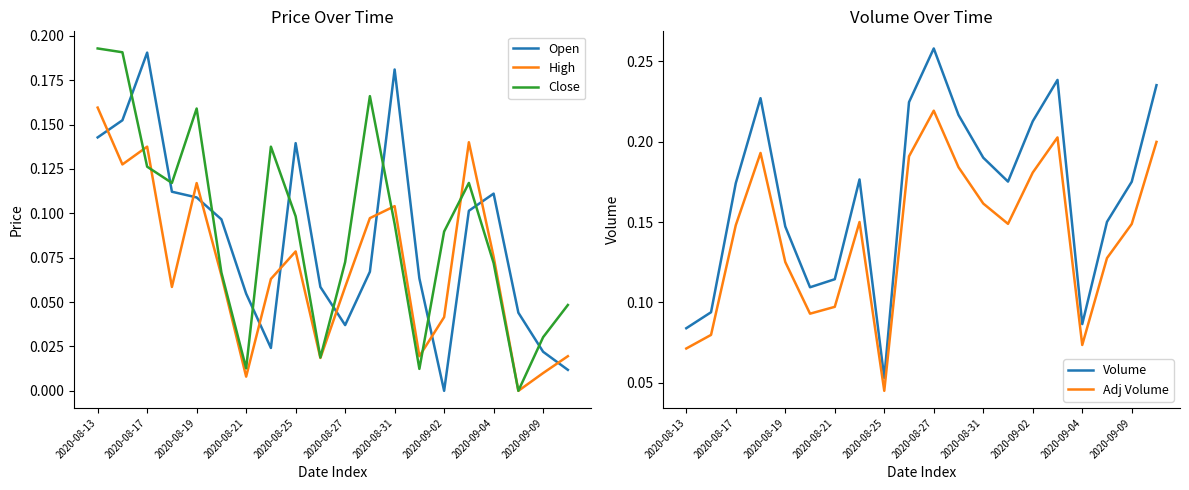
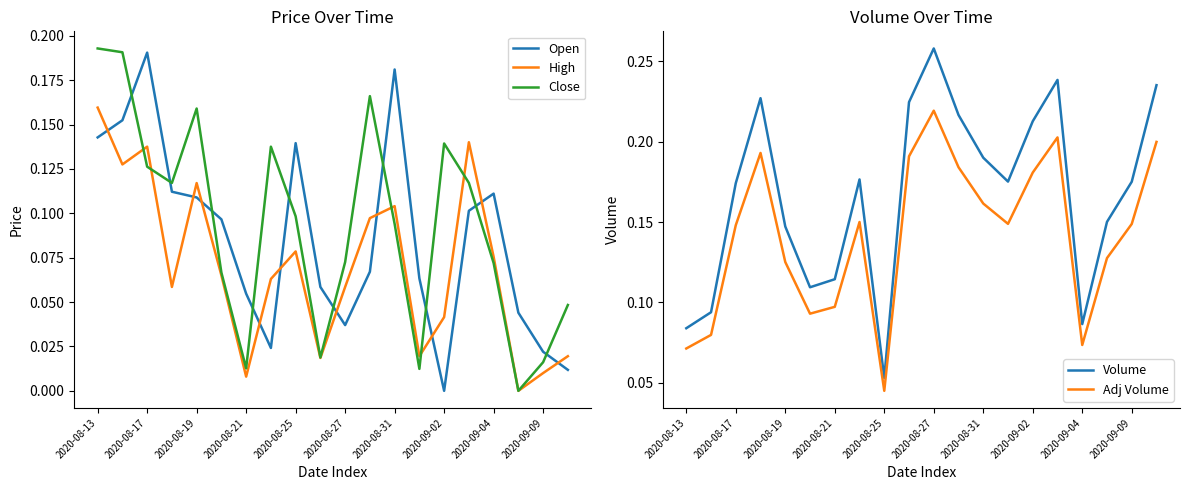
  {
    "Price Over Time": {
      "Open": {
        "2020-08-13": 0.143,
        "2020-08-17": 0.191,
        "2020-08-19": 0.109,
        "2020-08-21": 0.055,
        "2020-08-25": 0.140,
        "2020-08-27": 0.037,
        "2020-08-31": 0.181,
        "2020-09-02": 0.000,
        "2020-09-04": 0.111,
        "2020-09-09": 0.022
      },
      "High": {
        "2020-08-13": 0.160,
        "2020-08-17": 0.138,
        "2020-08-19": 0.117,
        "2020-08-21": 0.008,
        "2020-08-25": 0.079,
        "2020-08-27": 0.059,
        "2020-08-31": 0.104,
        "2020-09-02": 0.042,
        "2020-09-04": 0.076,
        "2020-09-09": 0.010
      },
      "Close": {
        "2020-08-13": 0.193,
        "2020-08-17": 0.126,
        "2020-08-19": 0.159,
        "2020-08-21": 0.013,
        "2020-08-25": 0.098,
        "2020-08-27": 0.073,
        "2020-08-31": 0.094,
-       "2020-09-02": 0.090,
+       "2020-09-02": 0.139,
        "2020-09-04": 0.072,
-       "2020-09-09": 0.030
+       "2020-09-09": 0.016
      }
    },
    "Volume Over Time": {
      "Volume": {
        "2020-08-13": 0.084,
        "2020-08-17": 0.174,
        "2020-08-19": 0.147,
        "2020-08-21": 0.114,
        "2020-08-25": 0.053,
        "2020-08-27": 0.258,
        "2020-08-31": 0.190,
        "2020-09-02": 0.213,
        "2020-09-04": 0.087,
        "2020-09-09": 0.175
      },
      "Adj Volume": {
        "2020-08-13": 0.071,
        "2020-08-17": 0.148,
        "2020-08-19": 0.125,
        "2020-08-21": 0.097,
        "2020-08-25": 0.045,
        "2020-08-27": 0.219,
        "2020-08-31": 0.162,
        "2020-09-02": 0.181,
        "2020-09-04": 0.074,
        "2020-09-09": 0.149
      }
    }
  }
